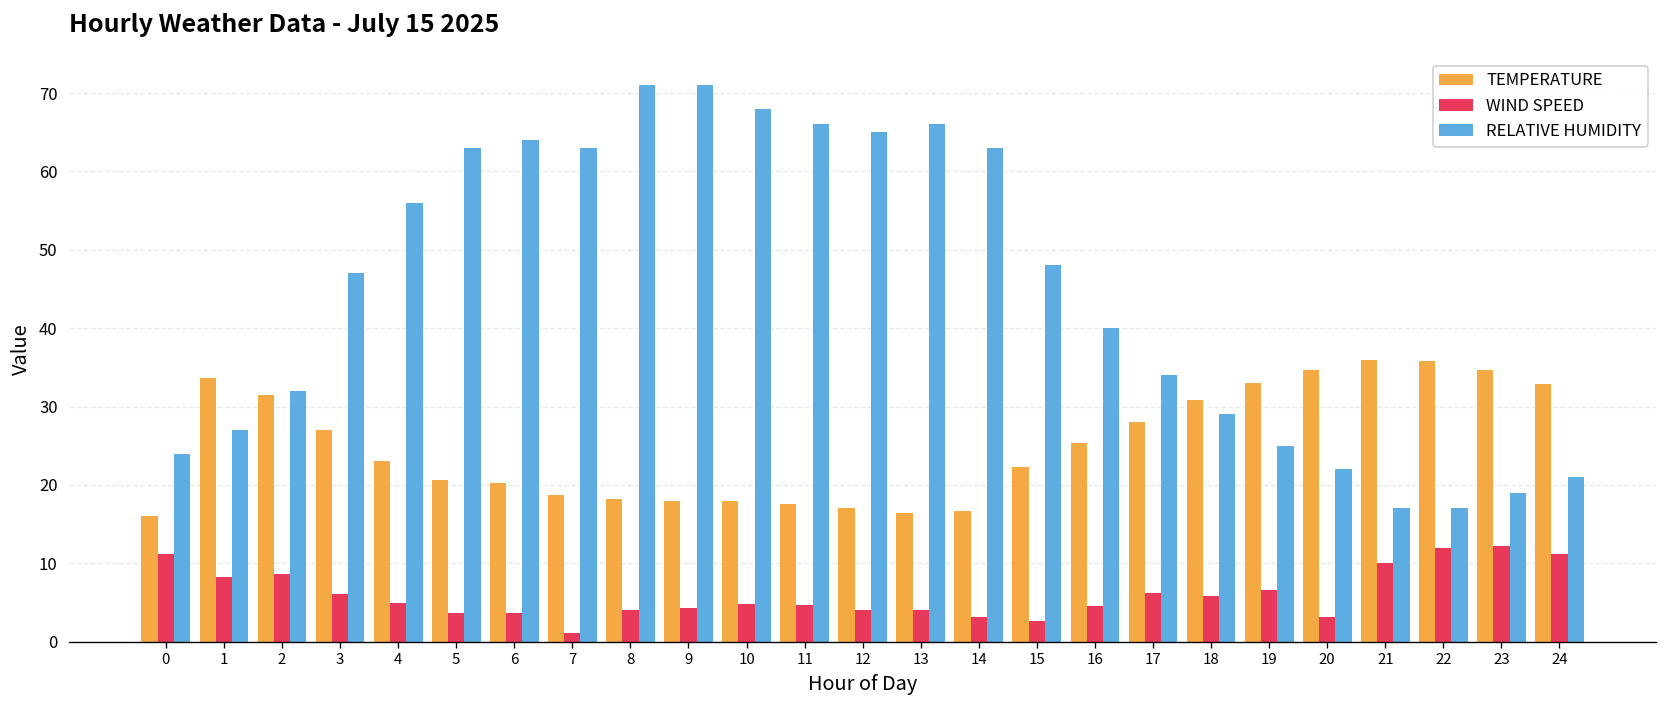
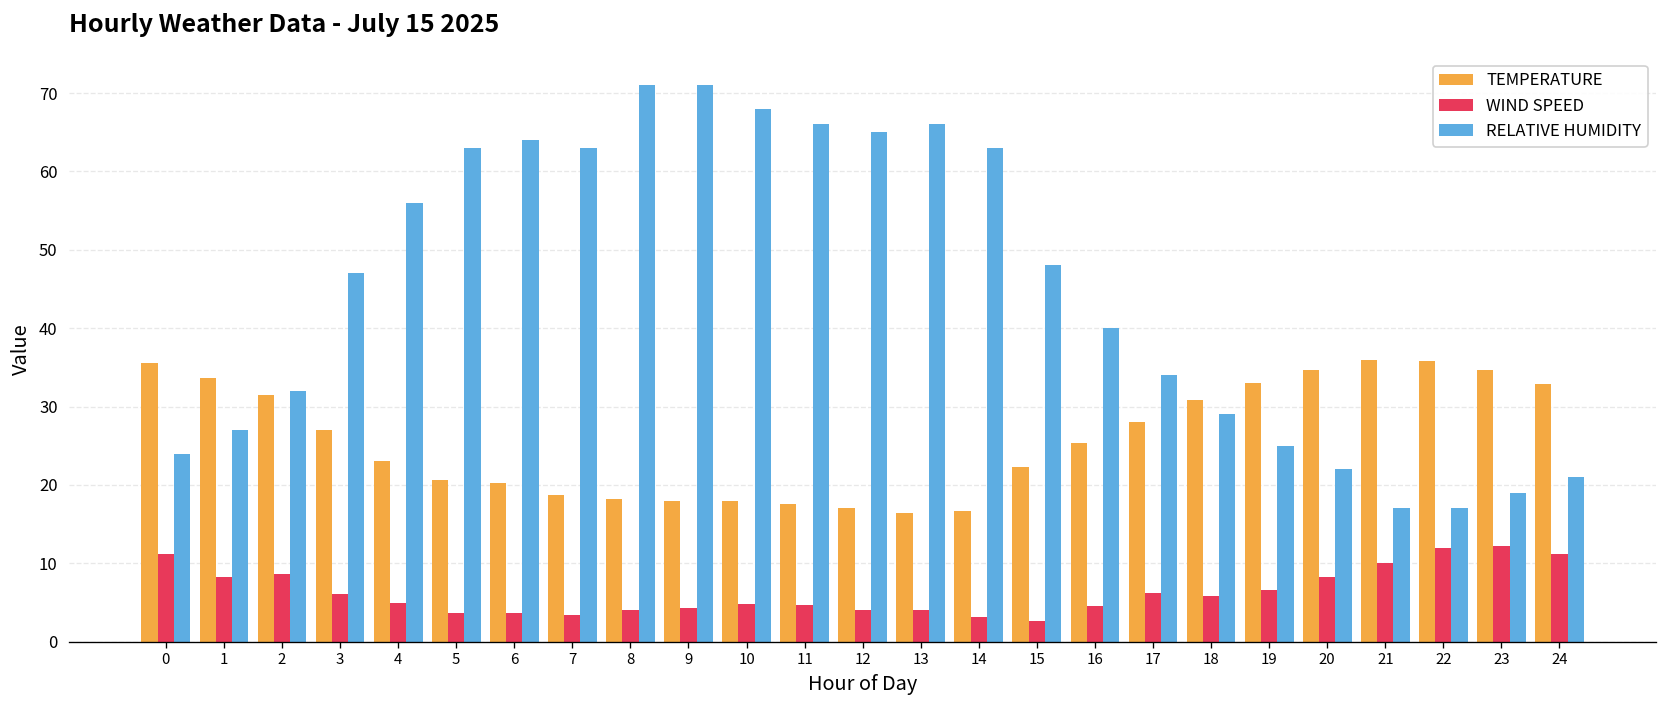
  {
    "TEMPERATURE": {
-     "0": 16,
+     "0": 36,
      "1": 34,
      "2": 32,
      "3": 27,
      "4": 23,
      "5": 21,
      "6": 20,
      "7": 19,
      "8": 18,
      "9": 18,
      "10": 18,
      "11": 18,
      "12": 17,
      "13": 16,
      "14": 17,
      "15": 22,
      "16": 25,
      "17": 28,
      "18": 31,
      "19": 33,
      "20": 35,
      "21": 36,
      "22": 36,
      "23": 35,
      "24": 33
    },
    "WIND SPEED": {
      "0": 11,
      "1": 8,
      "2": 9,
      "3": 6,
      "4": 5,
      "5": 4,
      "6": 4,
-     "7": 1,
+     "7": 3,
      "8": 4,
      "9": 4,
      "10": 5,
      "11": 5,
      "12": 4,
      "13": 4,
      "14": 3,
      "15": 3,
      "16": 5,
      "17": 6,
      "18": 6,
      "19": 7,
-     "20": 3,
+     "20": 8,
      "21": 10,
      "22": 12,
      "23": 12,
      "24": 11
    },
    "RELATIVE HUMIDITY": {
      "0": 24,
      "1": 27,
      "2": 32,
      "3": 47,
      "4": 56,
      "5": 63,
      "6": 64,
      "7": 63,
      "8": 71,
      "9": 71,
      "10": 68,
      "11": 66,
      "12": 65,
      "13": 66,
      "14": 63,
      "15": 48,
      "16": 40,
      "17": 34,
      "18": 29,
      "19": 25,
      "20": 22,
      "21": 17,
      "22": 17,
      "23": 19,
      "24": 21
    }
  }
